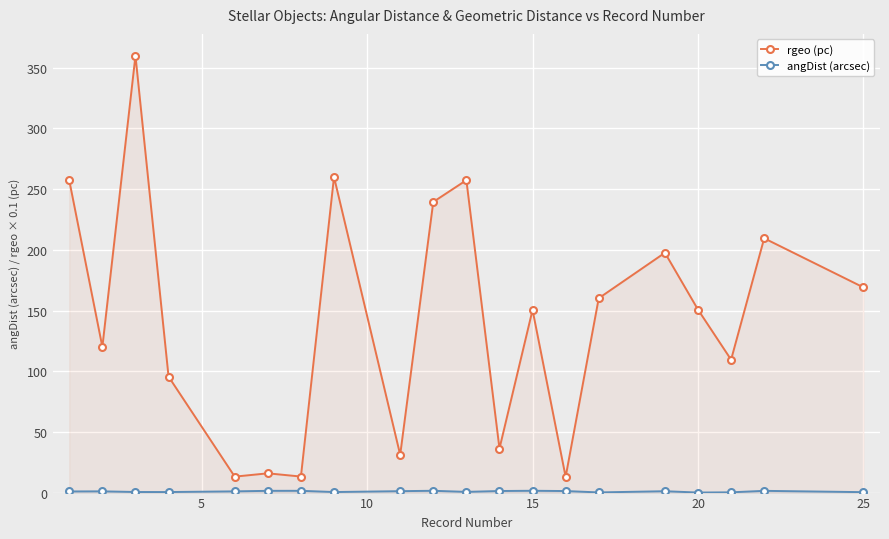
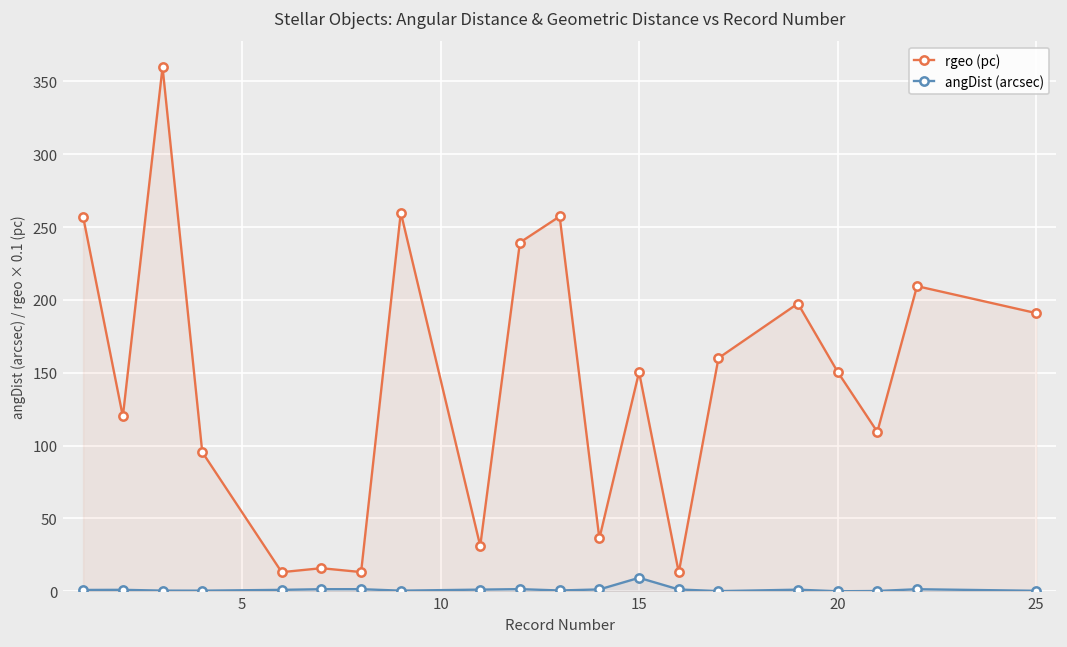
  {
    "rgeo (pc)": {
      "15": 150,
      "20": 151,
-     "25": 169
+     "25": 191
    },
    "angDist (arcsec)": {
-     "15": 1,
+     "15": 9,
      "20": 0,
      "25": 0
    }
  }
